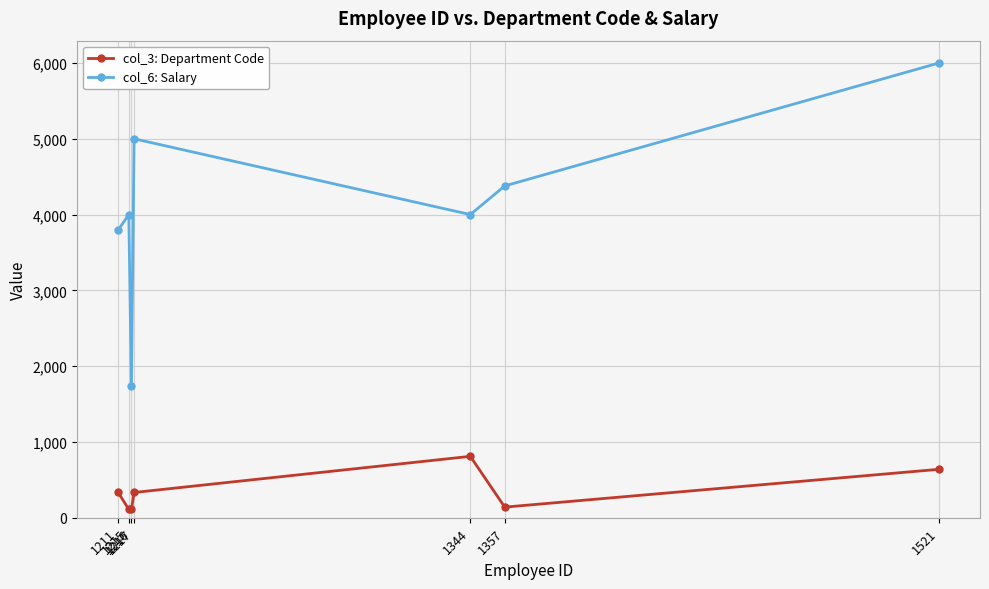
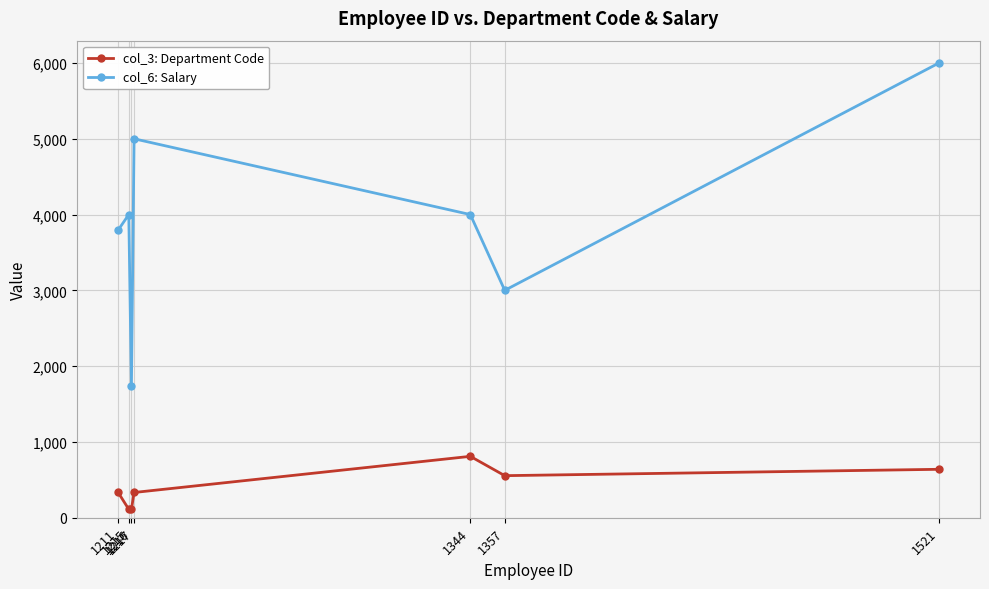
  {
    "col_3: Department Code": {
      "1211": "300",
      "1215": "100",
      "1216": "100",
      "1217": "300",
      "1344": "800",
-     "1357": "100",
+     "1357": "600",
      "1521": "600"
    },
    "col_6: Salary": {
      "1211": "3,800",
      "1215": "4,000",
      "1216": "1,700",
      "1217": "5,000",
      "1344": "4,000",
-     "1357": "4,400",
+     "1357": "3,000",
      "1521": "6,000"
    }
  }
